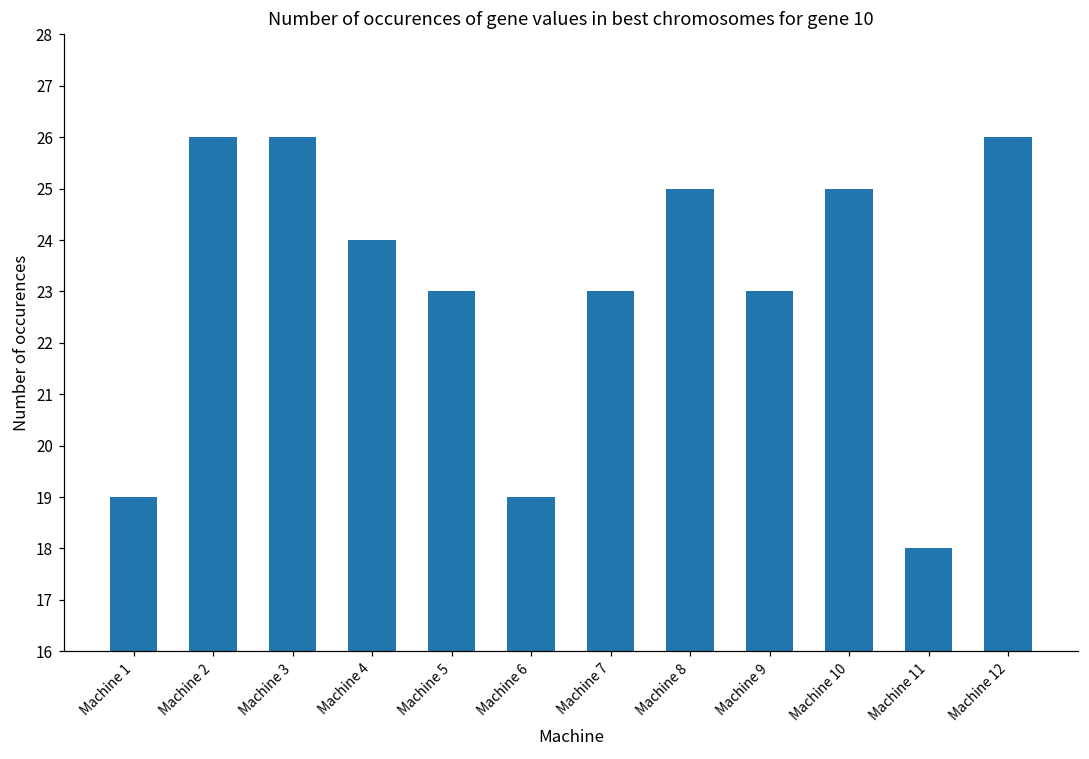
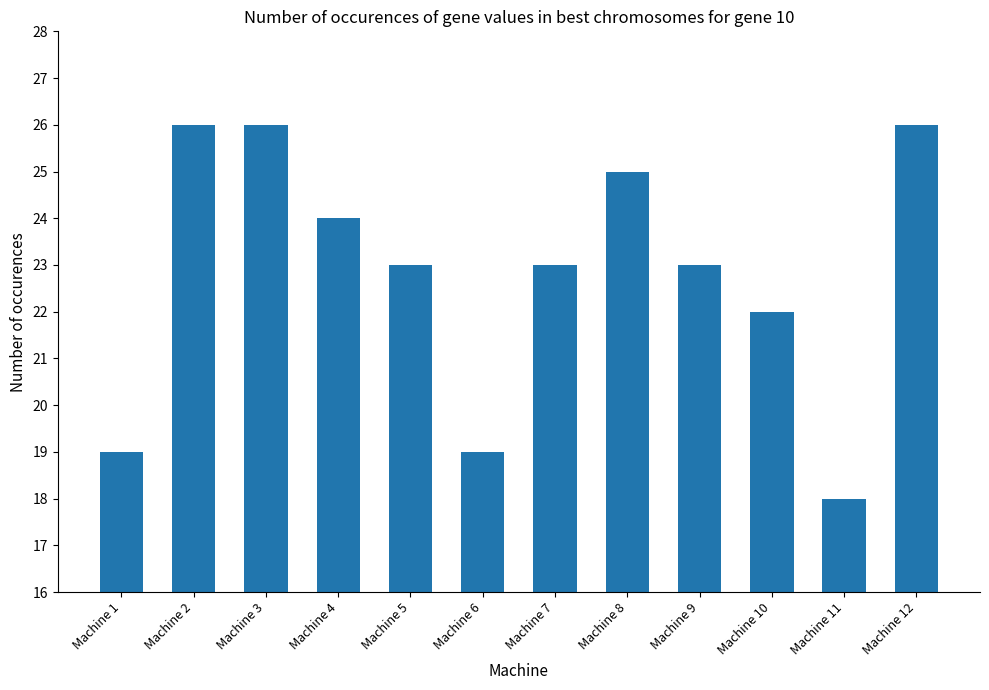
  {
    "Machine 1": 19,
    "Machine 2": 26,
    "Machine 3": 26,
    "Machine 4": 24,
    "Machine 5": 23,
    "Machine 6": 19,
    "Machine 7": 23,
    "Machine 8": 25,
    "Machine 9": 23,
-   "Machine 10": 25,
+   "Machine 10": 22,
    "Machine 11": 18,
    "Machine 12": 26
  }
